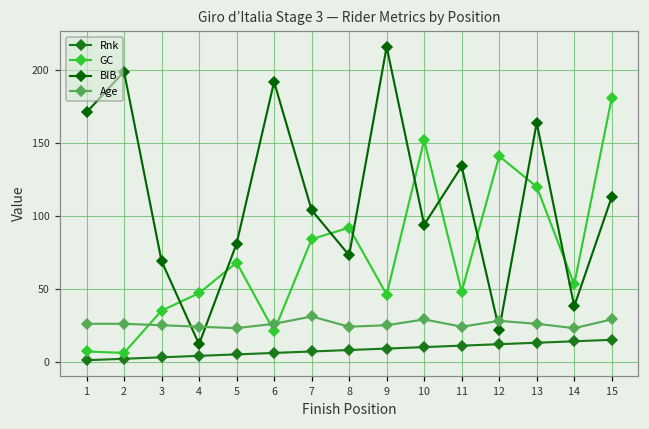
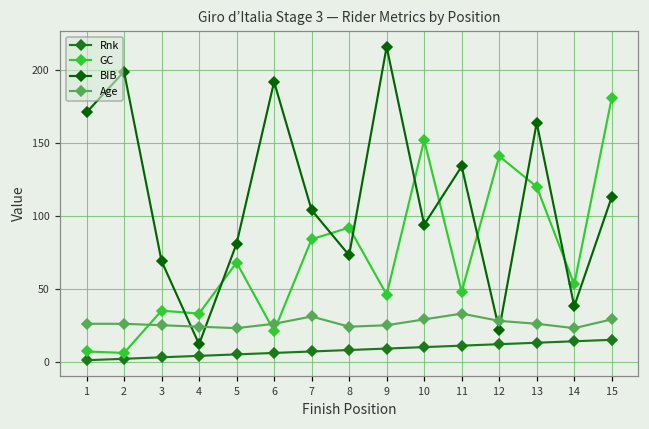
  {
    "GC": {
      "1": 7,
      "2": 6,
      "3": 35,
-     "4": 47,
+     "4": 33,
      "5": 68,
      "6": 21,
      "7": 84,
      "8": 92,
      "9": 46,
      "10": 152,
      "11": 48,
      "12": 141,
      "13": 120,
      "14": 53,
      "15": 181
    },
    "Age": {
      "1": 26,
      "2": 26,
      "3": 25,
      "4": 24,
      "5": 23,
      "6": 26,
      "7": 31,
      "8": 24,
      "9": 25,
      "10": 29,
-     "11": 24,
+     "11": 33,
      "12": 28,
      "13": 26,
      "14": 23,
      "15": 29
    }
  }
